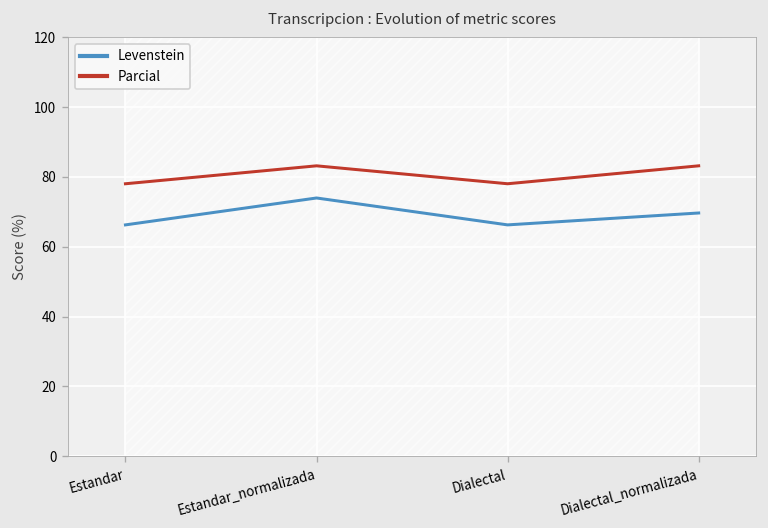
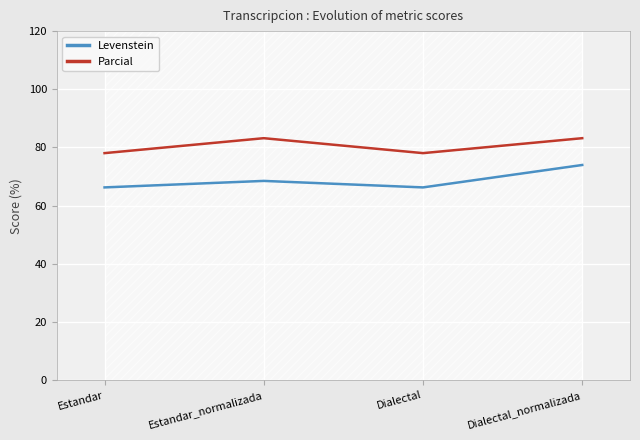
  {
    "Levenstein": {
      "Estandar": 66,
-     "Estandar_normalizada": 74,
+     "Estandar_normalizada": 68,
      "Dialectal": 66,
-     "Dialectal_normalizada": 70
+     "Dialectal_normalizada": 74
    },
    "Parcial": {
      "Estandar": 78,
      "Estandar_normalizada": 83,
      "Dialectal": 78,
      "Dialectal_normalizada": 83
    }
  }
